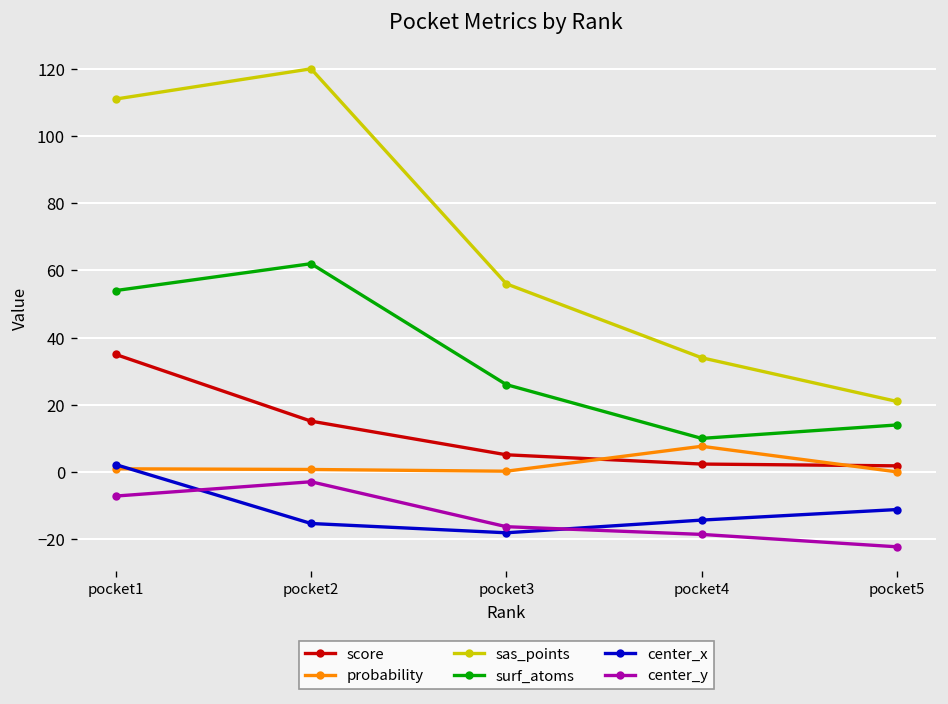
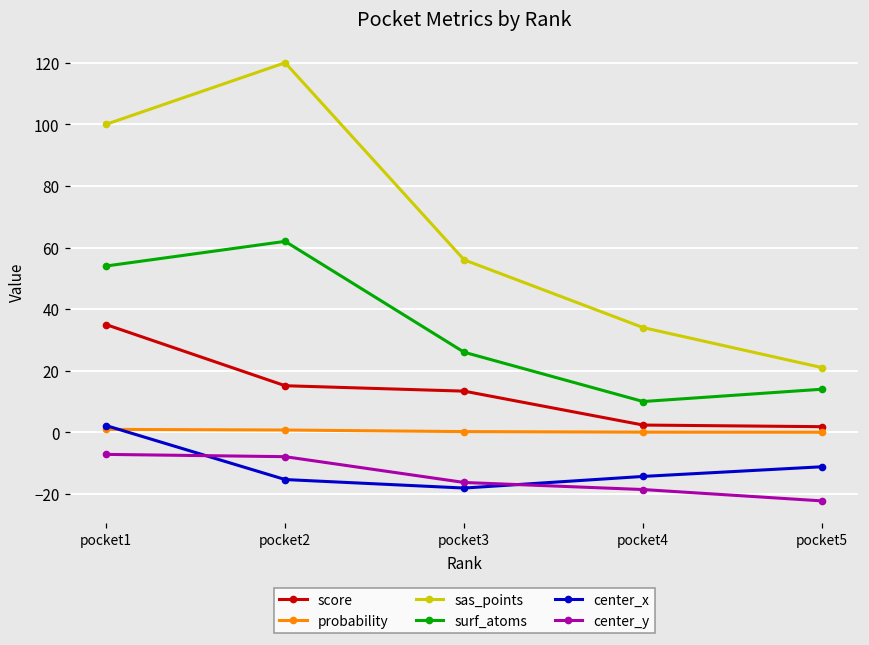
  {
    "score": {
      "pocket1": 35,
      "pocket2": 15,
-     "pocket3": 5,
+     "pocket3": 13,
      "pocket4": 2,
      "pocket5": 2
    },
    "probability": {
      "pocket1": 1,
      "pocket2": 1,
      "pocket3": 0,
-     "pocket4": 8,
+     "pocket4": 0,
      "pocket5": 0
    },
    "sas_points": {
-     "pocket1": 111,
+     "pocket1": 100,
      "pocket2": 120,
      "pocket3": 56,
      "pocket4": 34,
      "pocket5": 21
    },
    "surf_atoms": {
      "pocket1": 54,
      "pocket2": 62,
      "pocket3": 26,
      "pocket4": 10,
      "pocket5": 14
    },
    "center_x": {
      "pocket1": 2,
      "pocket2": -15,
      "pocket3": -18,
      "pocket4": -14,
      "pocket5": -11
    },
    "center_y": {
      "pocket1": -7,
-     "pocket2": -3,
+     "pocket2": -8,
      "pocket3": -16,
      "pocket4": -19,
      "pocket5": -22
    }
  }
